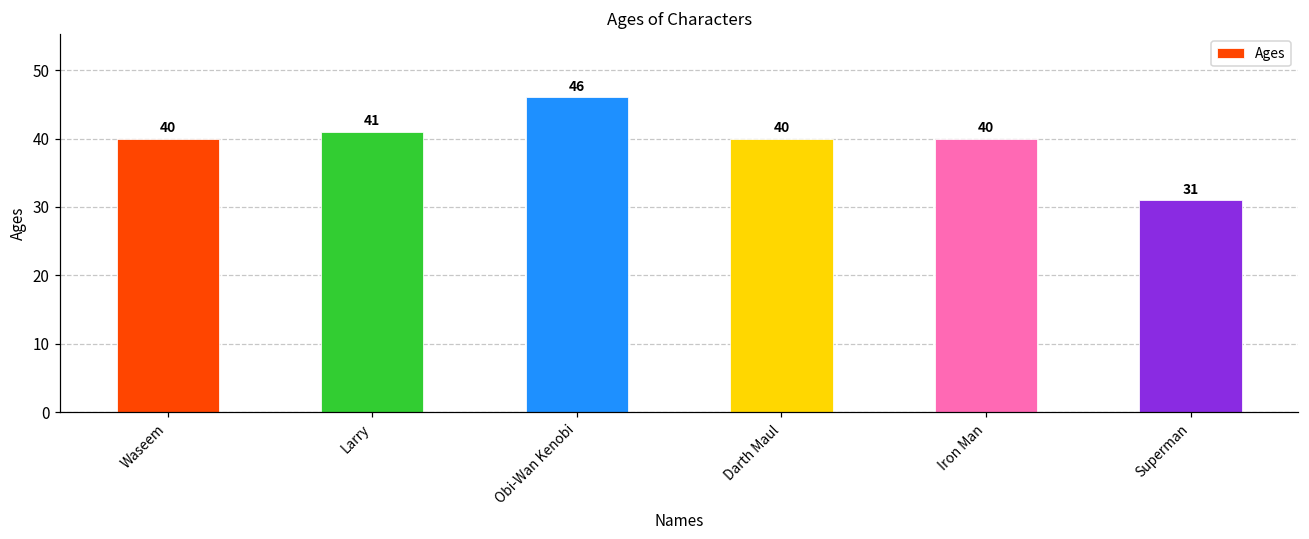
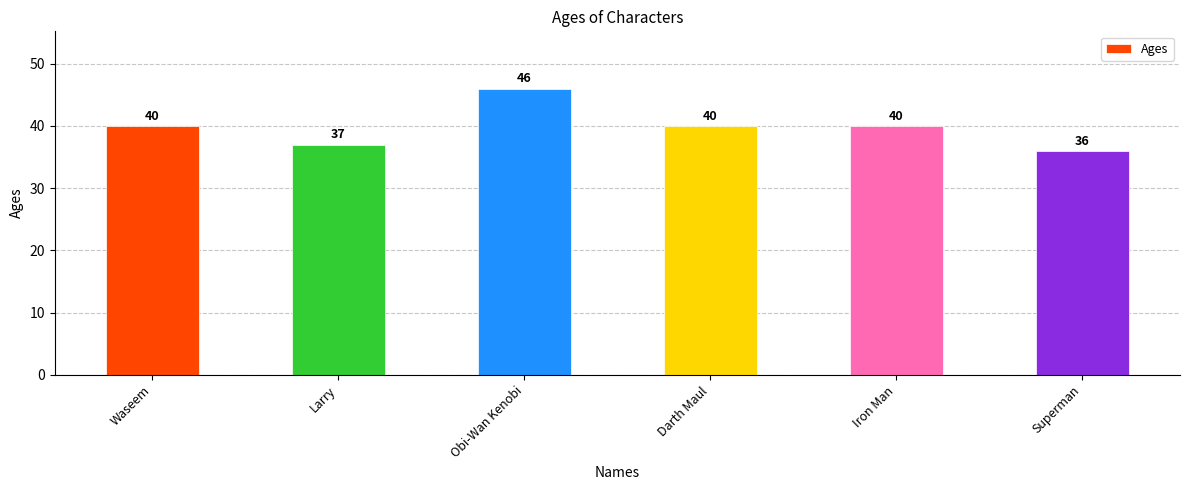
  {
    "Waseem": 40,
-   "Larry": 41,
+   "Larry": 37,
    "Obi-Wan Kenobi": 46,
    "Darth Maul": 40,
    "Iron Man": 40,
-   "Superman": 31
+   "Superman": 36
  }
